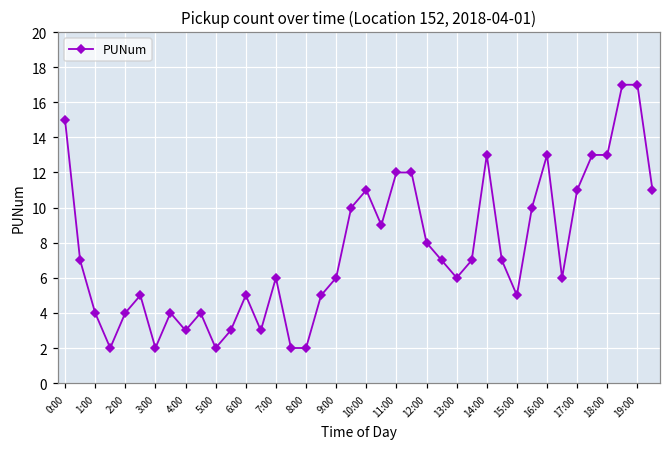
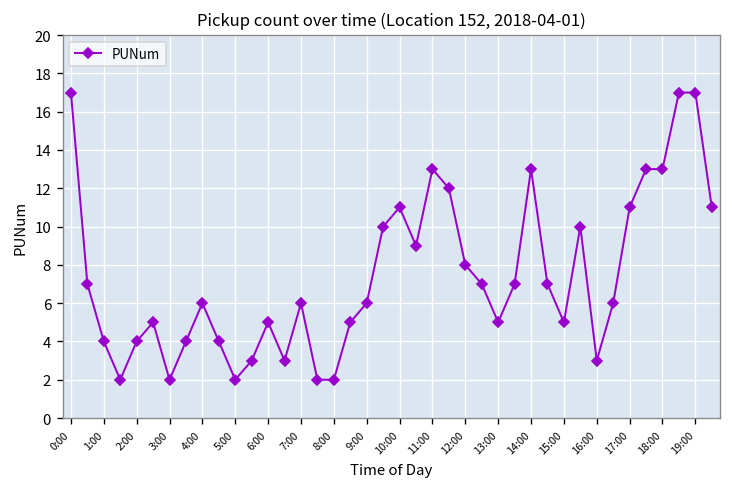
  {
-   "0:00": 15,
+   "0:00": 17,
    "1:00": 4,
    "2:00": 4,
    "3:00": 2,
-   "4:00": 3,
+   "4:00": 6,
    "5:00": 2,
    "6:00": 5,
    "7:00": 6,
    "8:00": 2,
    "9:00": 6,
    "10:00": 11,
-   "11:00": 12,
+   "11:00": 13,
    "12:00": 8,
-   "13:00": 6,
+   "13:00": 5,
    "14:00": 13,
    "15:00": 5,
-   "16:00": 13,
+   "16:00": 3,
    "17:00": 11,
    "18:00": 13,
    "19:00": 17
  }
